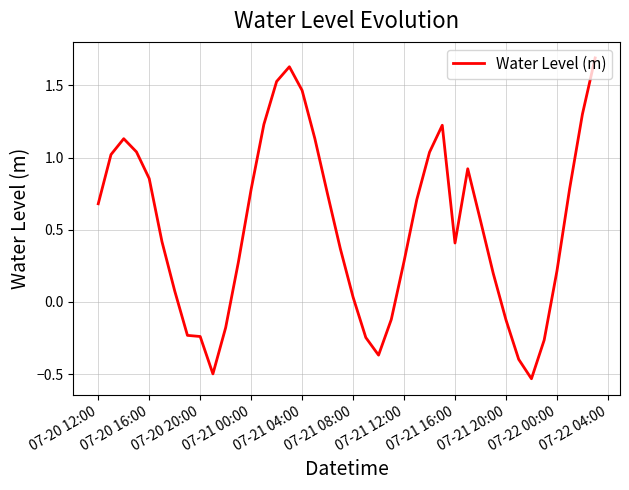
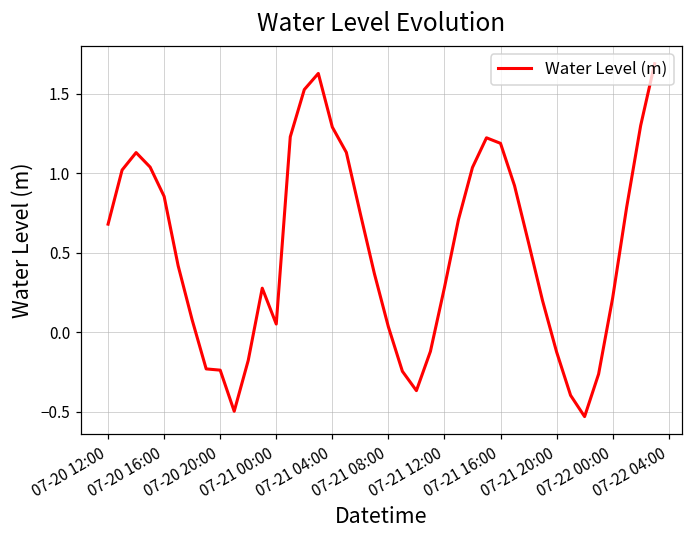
  {
    "07-20 12:00": 0.68,
    "07-20 16:00": 0.85,
    "07-20 20:00": -0.24,
-   "07-21 00:00": 0.78,
-   "07-21 04:00": 1.47,
+   "07-21 00:00": 0.05,
+   "07-21 04:00": 1.29,
    "07-21 08:00": 0.03,
    "07-21 12:00": 0.28,
-   "07-21 16:00": 0.41,
+   "07-21 16:00": 1.19,
    "07-21 20:00": -0.12,
    "07-22 00:00": 0.21
  }
